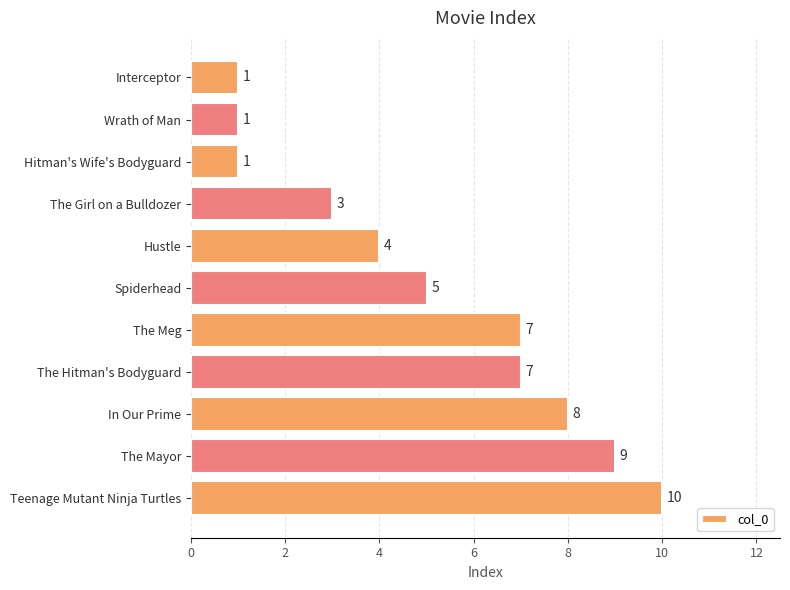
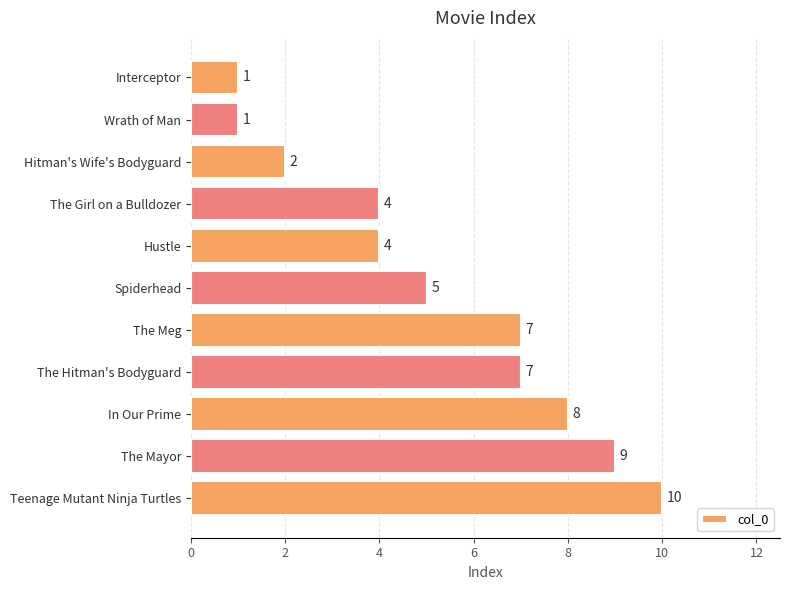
  {
    "Interceptor": 1,
    "Wrath of Man": 1,
-   "Hitman's Wife's Bodyguard": 1,
-   "The Girl on a Bulldozer": 3,
+   "Hitman's Wife's Bodyguard": 2,
+   "The Girl on a Bulldozer": 4,
    "Hustle": 4,
    "Spiderhead": 5,
    "The Meg": 7,
    "The Hitman's Bodyguard": 7,
    "In Our Prime": 8,
    "The Mayor": 9,
    "Teenage Mutant Ninja Turtles": 10
  }
